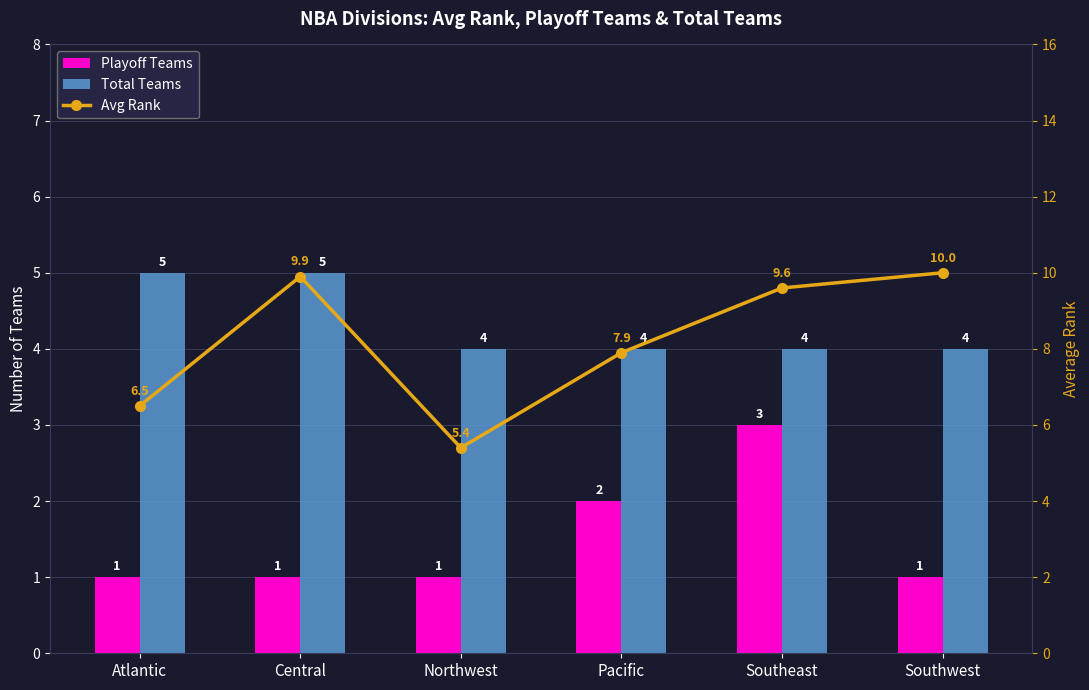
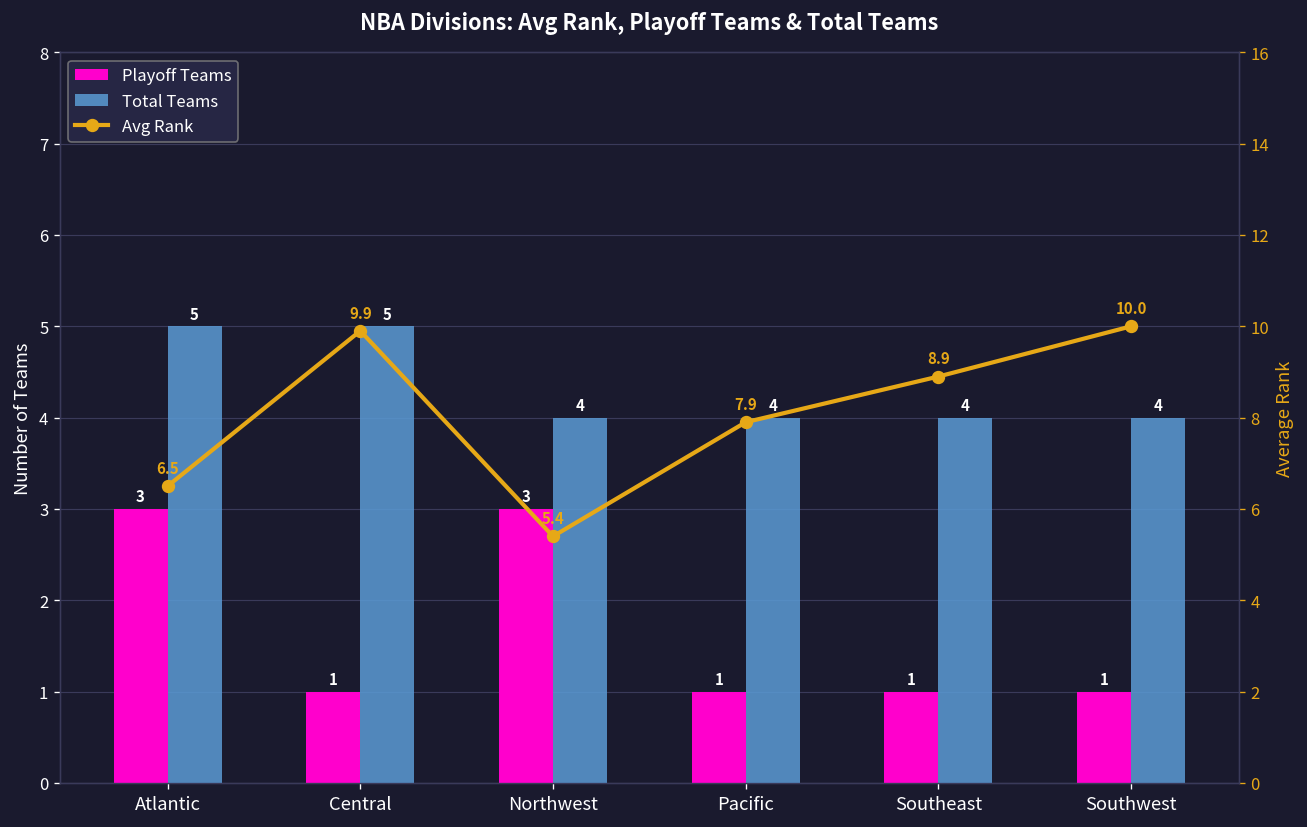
  {
    "Playoff Teams": {
-     "Atlantic": 1,
+     "Atlantic": 3,
      "Central": 1,
-     "Northwest": 1,
-     "Pacific": 2,
-     "Southeast": 3,
+     "Northwest": 3,
+     "Pacific": 1,
+     "Southeast": 1,
      "Southwest": 1
    },
    "Total Teams": {
      "Atlantic": 5,
      "Central": 5,
      "Northwest": 4,
      "Pacific": 4,
      "Southeast": 4,
      "Southwest": 4
    },
    "Avg Rank": {
      "Atlantic": 6.5,
      "Central": 9.9,
      "Northwest": 5.4,
      "Pacific": 7.9,
-     "Southeast": 9.6,
+     "Southeast": 8.9,
      "Southwest": 10.0
    }
  }
